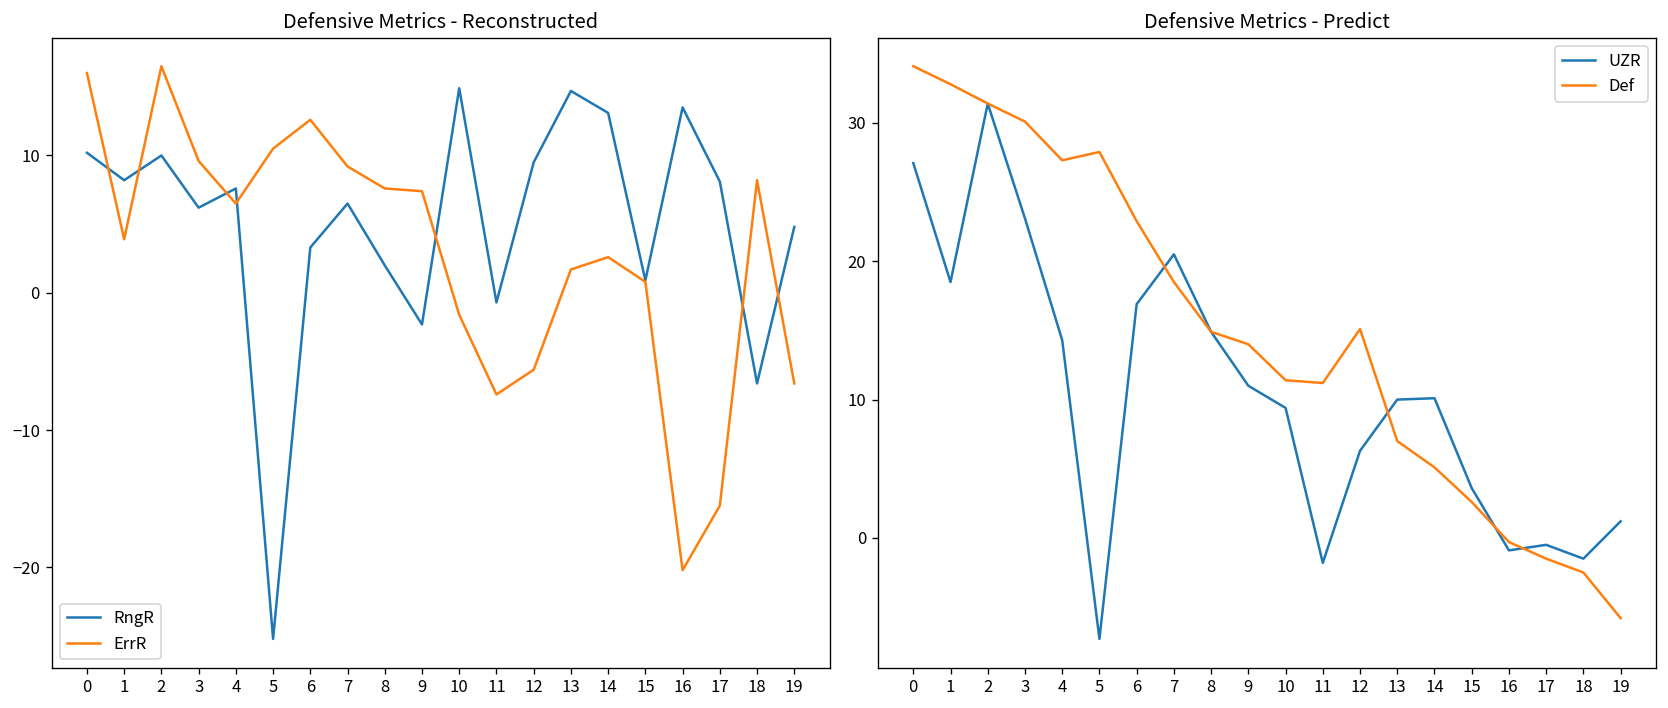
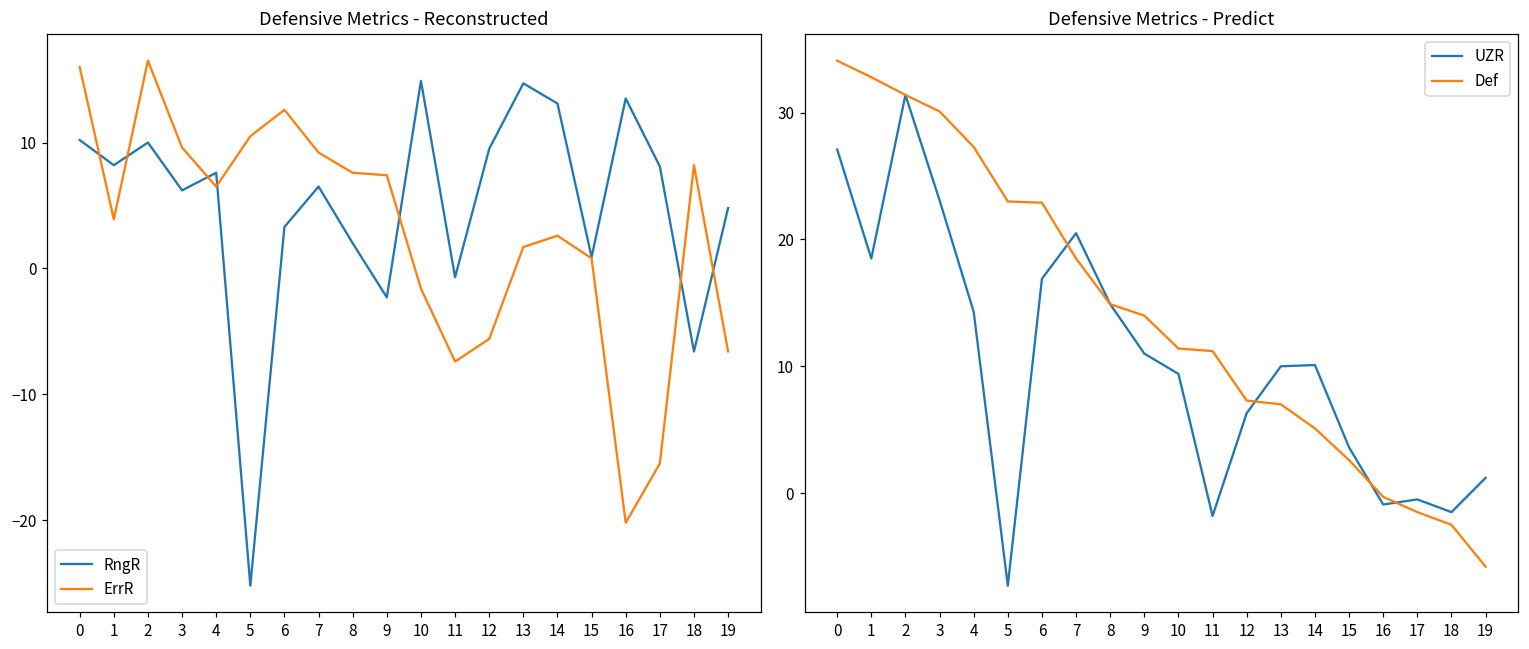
  {
    "Defensive Metrics - Reconstructed": {
      "RngR": {
        "0": 10.2,
        "1": 8.2,
        "2": 10.0,
        "3": 6.2,
        "4": 7.6,
        "5": -25.2,
        "6": 3.3,
        "7": 6.5,
        "8": 2.0,
        "9": -2.3,
        "10": 14.9,
        "11": -0.7,
        "12": 9.5,
        "13": 14.7,
        "14": 13.1,
        "16": 13.5,
        "17": 8.1,
        "18": -6.6,
        "19": 4.8
      },
      "ErrR": {
        "0": 16.0,
        "1": 3.9,
        "2": 16.5,
        "3": 9.6,
        "4": 6.5,
        "5": 10.5,
        "6": 12.6,
        "7": 9.2,
        "8": 7.6,
        "9": 7.4,
        "10": -1.6,
        "11": -7.4,
        "12": -5.6,
        "13": 1.7,
        "14": 2.6,
        "16": -20.2,
        "17": -15.5,
        "18": 8.2,
        "19": -6.6
      }
    },
    "Defensive Metrics - Predict": {
      "UZR": {
        "0": 27.1,
        "1": 18.5,
        "3": 23.1,
        "4": 14.3,
        "5": -7.3,
        "6": 16.9,
        "7": 20.5,
        "9": 11.0,
        "10": 9.4,
        "11": -1.8,
        "12": 6.3,
        "13": 10.0,
        "14": 10.1,
        "15": 3.6,
        "16": -0.9,
        "17": -0.5,
        "18": -1.5,
        "19": 1.2
      },
      "Def": {
        "0": 34.1,
        "1": 32.8,
        "3": 30.1,
        "4": 27.3,
-       "5": 27.9,
+       "5": 23.0,
        "6": 22.9,
        "7": 18.5,
        "9": 14.0,
        "10": 11.4,
        "11": 11.2,
-       "12": 15.1,
+       "12": 7.3,
        "13": 7.0,
        "14": 5.1,
        "15": 2.6,
        "16": -0.3,
        "17": -1.5,
        "18": -2.5,
        "19": -5.8
      }
    }
  }
